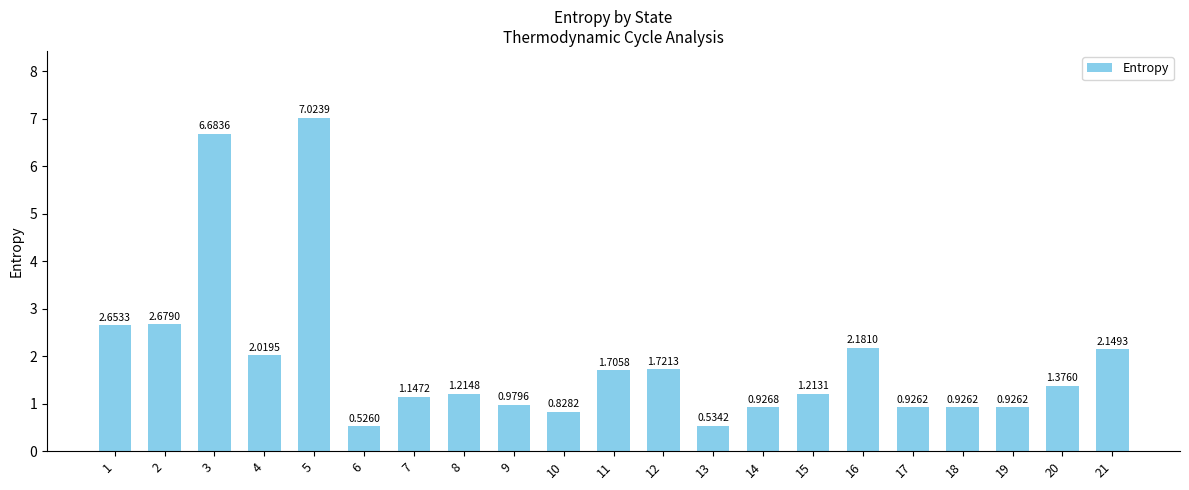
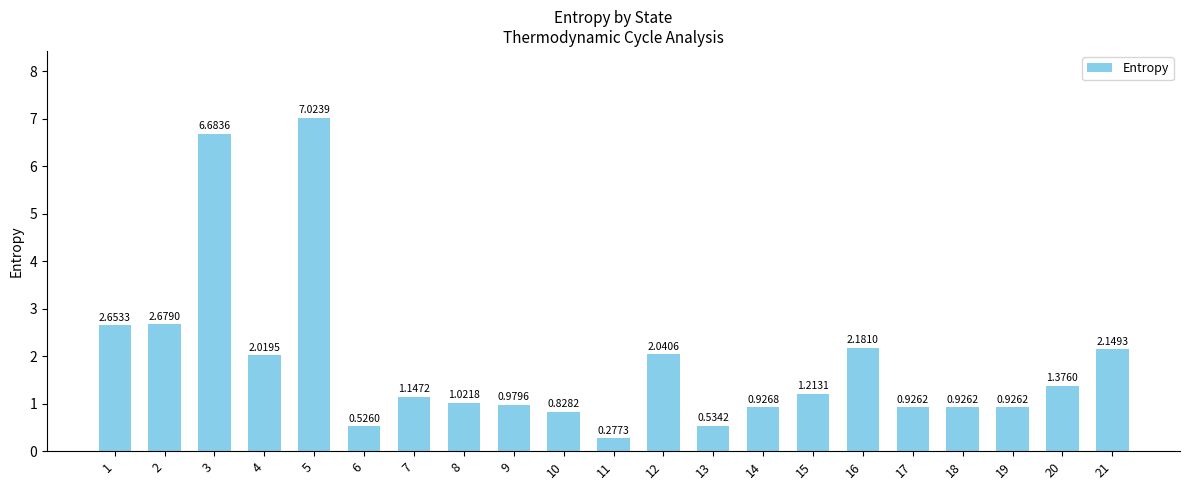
  {
    "1": 2.6533,
    "2": 2.6790,
    "3": 6.6836,
    "4": 2.0195,
    "5": 7.0239,
    "6": 0.5260,
    "7": 1.1472,
-   "8": 1.2148,
+   "8": 1.0218,
    "9": 0.9796,
    "10": 0.8282,
-   "11": 1.7058,
-   "12": 1.7213,
+   "11": 0.2773,
+   "12": 2.0406,
    "13": 0.5342,
    "14": 0.9268,
    "15": 1.2131,
    "16": 2.1810,
    "17": 0.9262,
    "18": 0.9262,
    "19": 0.9262,
    "20": 1.3760,
    "21": 2.1493
  }
